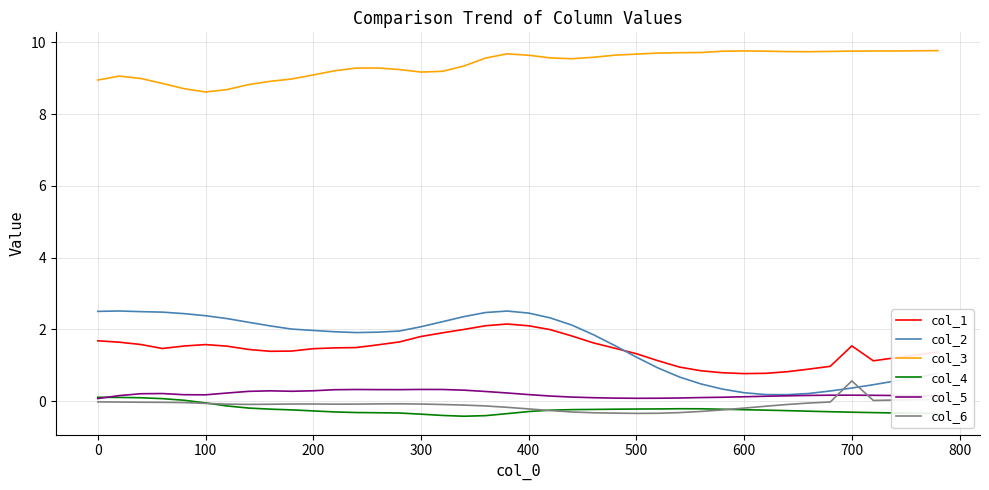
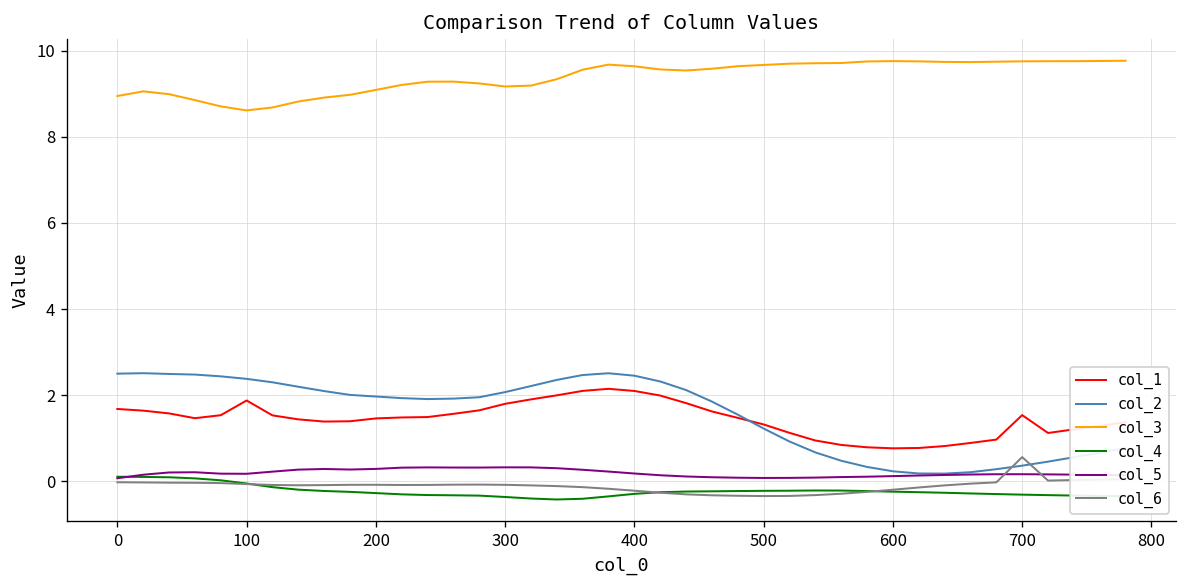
  {
    "col_1": {
      "0": 1.7,
-     "100": 1.6,
+     "100": 1.9,
      "200": 1.5,
      "300": 1.8,
      "400": 2.1,
      "500": 1.3,
      "600": 0.8,
      "700": 1.5
    },
    "col_2": {
      "0": 2.5,
      "100": 2.4,
      "200": 2.0,
      "300": 2.1,
      "400": 2.5,
      "500": 1.2,
      "600": 0.2,
      "700": 0.4
    },
    "col_3": {
      "0": 8.9,
      "100": 8.6,
      "200": 9.1,
      "300": 9.2,
      "400": 9.6,
      "500": 9.7,
      "600": 9.8,
      "700": 9.8
    },
    "col_4": {
      "200": -0.3,
      "300": -0.4,
      "400": -0.3,
      "500": -0.2,
      "700": -0.3
    },
    "col_5": {
      "100": 0.2,
      "200": 0.3,
      "300": 0.3,
      "400": 0.2,
      "500": 0.1,
      "600": 0.1,
      "700": 0.2
    },
    "col_6": {
      "0": 0.0,
      "200": -0.1,
      "300": -0.1,
      "400": -0.2,
      "500": -0.3,
      "700": 0.6
    }
  }
